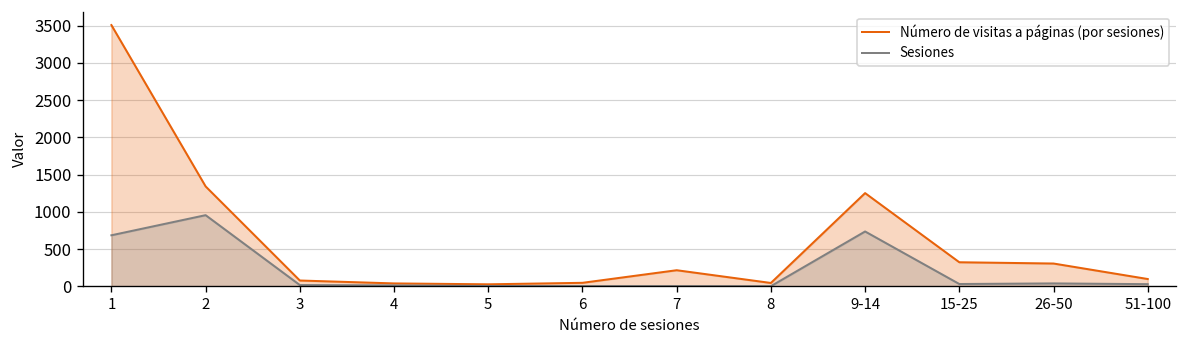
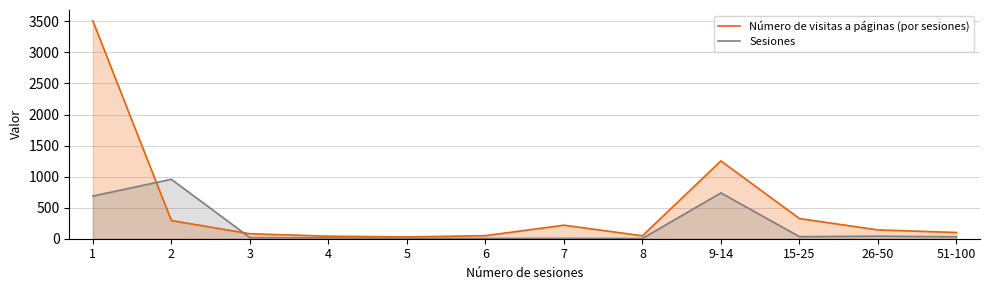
  {
    "Número de visitas a páginas (por sesiones)": {
      "1": 3500,
-     "2": 1300,
+     "2": 300,
      "3": 100,
      "6": 0,
      "7": 200,
      "8": 0,
      "9-14": 1300,
      "15-25": 300,
-     "26-50": 300,
+     "26-50": 100,
      "51-100": 100
    },
    "Sesiones": {
      "1": 700,
      "2": 1000,
      "3": 0,
      "6": 0,
      "7": 0,
      "8": 0,
      "9-14": 700,
      "15-25": 0,
      "26-50": 0,
      "51-100": 0
    }
  }
